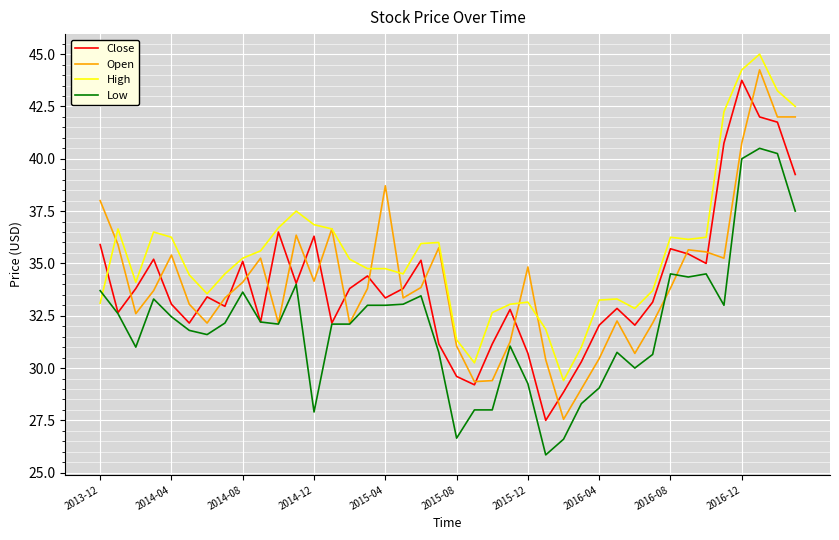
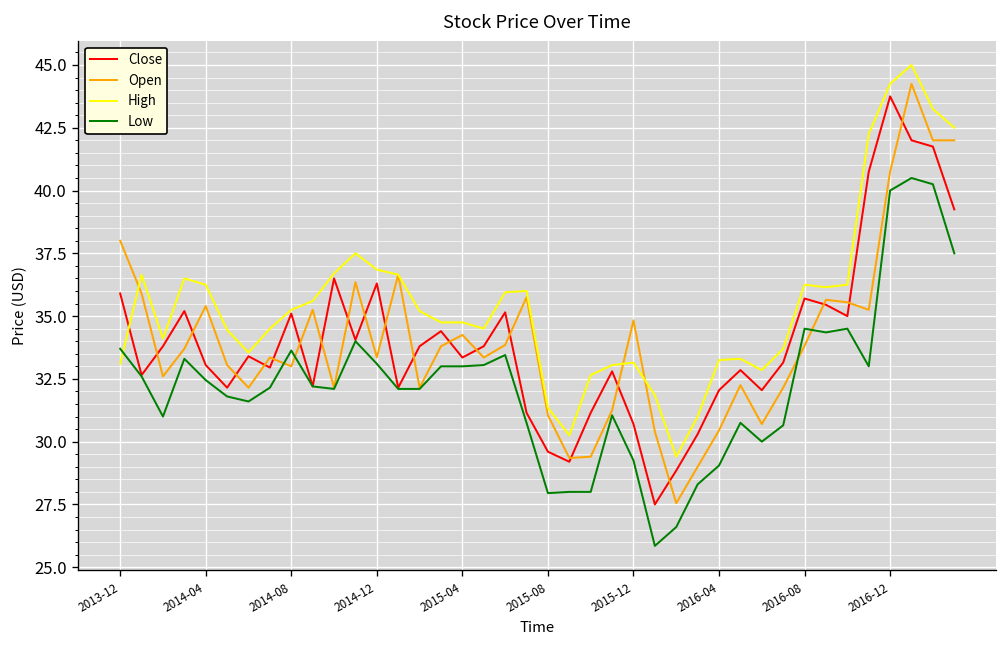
  {
    "Close": {
      "2013-12": 35.9,
      "2014-04": 33.1,
      "2014-08": 35.1,
      "2014-12": 36.3,
      "2015-04": 33.4,
      "2015-08": 29.6,
      "2015-12": 30.7,
      "2016-04": 32.1,
      "2016-08": 35.7,
      "2016-12": 43.8
    },
    "Open": {
      "2013-12": 38.0,
      "2014-04": 35.4,
-     "2014-08": 34.1,
-     "2014-12": 34.2,
-     "2015-04": 38.7,
+     "2014-08": 33.0,
+     "2014-12": 33.4,
+     "2015-04": 34.3,
      "2015-08": 31.1,
      "2015-12": 34.8,
      "2016-04": 30.5,
      "2016-08": 33.8,
      "2016-12": 40.8
    },
    "High": {
      "2013-12": 33.1,
      "2014-04": 36.3,
      "2014-08": 35.3,
      "2014-12": 36.9,
      "2015-04": 34.8,
      "2015-08": 31.4,
      "2015-12": 33.2,
      "2016-04": 33.3,
      "2016-08": 36.3,
      "2016-12": 44.3
    },
    "Low": {
      "2013-12": 33.7,
      "2014-04": 32.5,
      "2014-08": 33.6,
-     "2014-12": 27.9,
+     "2014-12": 33.1,
      "2015-04": 33.0,
-     "2015-08": 26.7,
+     "2015-08": 28.0,
      "2015-12": 29.3,
      "2016-04": 29.1,
      "2016-08": 34.5,
      "2016-12": 40.0
    }
  }
